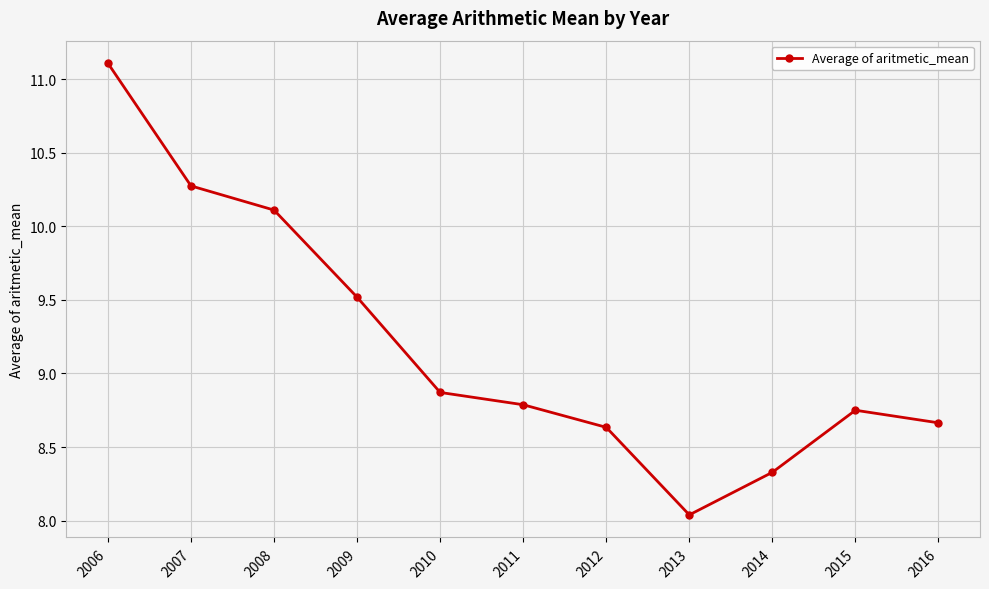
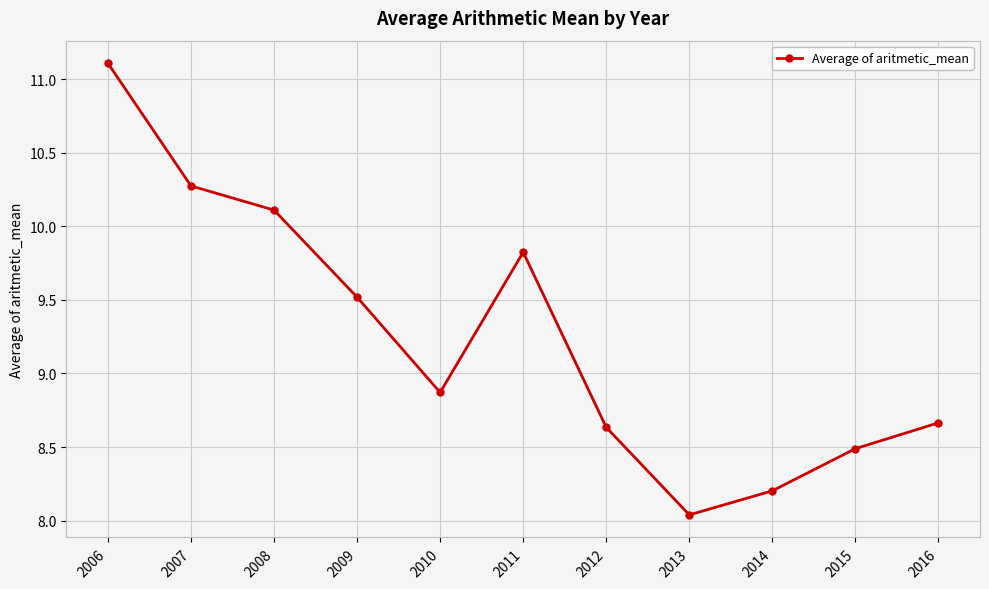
  {
    "2006": 11.11,
    "2007": 10.27,
    "2008": 10.11,
    "2009": 9.52,
    "2010": 8.87,
-   "2011": 8.79,
+   "2011": 9.82,
    "2012": 8.63,
    "2013": 8.04,
-   "2014": 8.33,
-   "2015": 8.75,
+   "2014": 8.20,
+   "2015": 8.49,
    "2016": 8.66
  }
